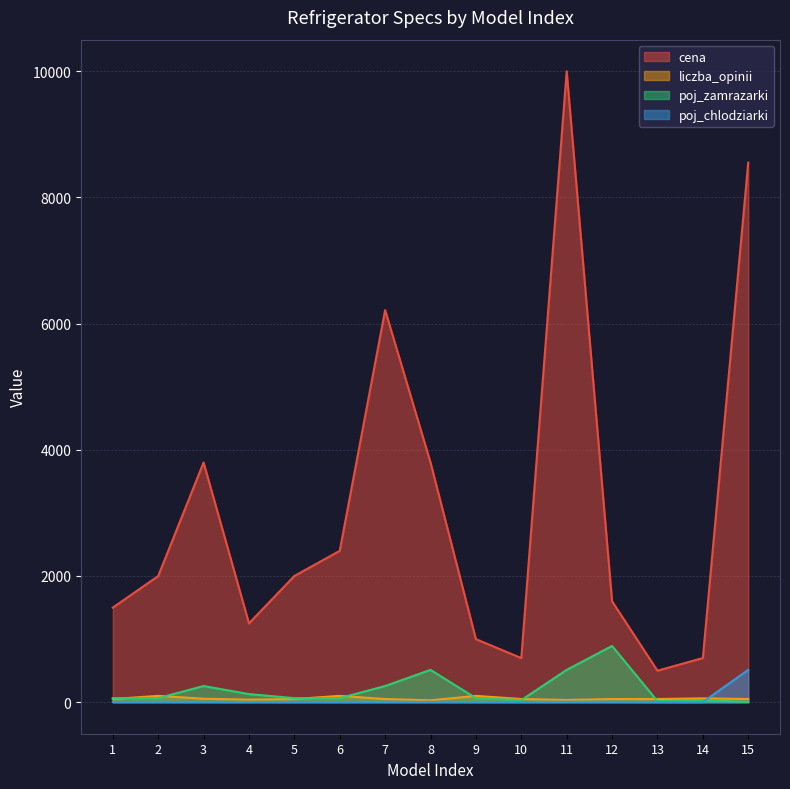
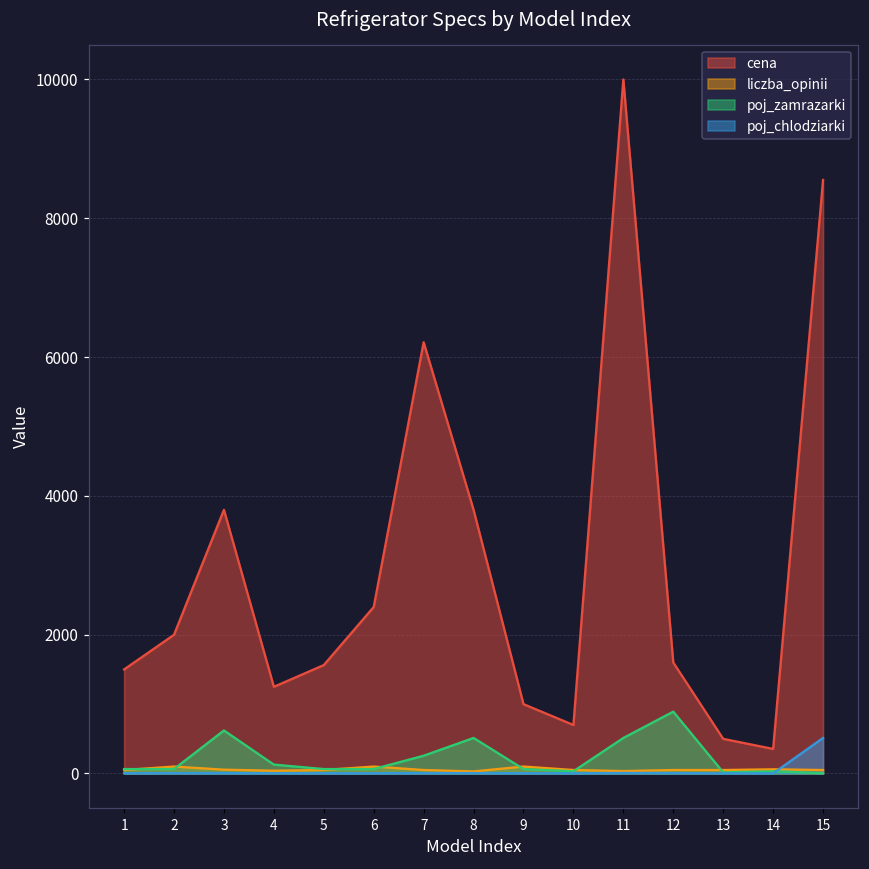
  {
    "cena": {
      "1": 1500,
      "2": 2000,
      "3": 3800,
      "4": 1200,
-     "5": 2000,
+     "5": 1600,
      "6": 2400,
      "7": 6200,
      "8": 3800,
      "9": 1000,
      "10": 700,
      "11": 10000,
      "12": 1600,
      "13": 500,
-     "14": 700,
+     "14": 400,
      "15": 8600
    },
    "liczba_opinii": {
      "3": 100,
      "7": 100,
      "12": 100,
      "15": 100
    },
    "poj_zamrazarki": {
-     "3": 300,
+     "3": 600,
      "4": 100,
      "7": 300,
      "8": 500,
      "11": 500,
      "12": 900,
      "15": 0
    },
    "poj_chlodziarki": {
      "1": 0,
      "2": 0,
      "3": 0,
      "5": 0,
      "6": 0,
      "7": 0,
      "9": 0,
      "12": 0,
      "15": 500
    }
  }
